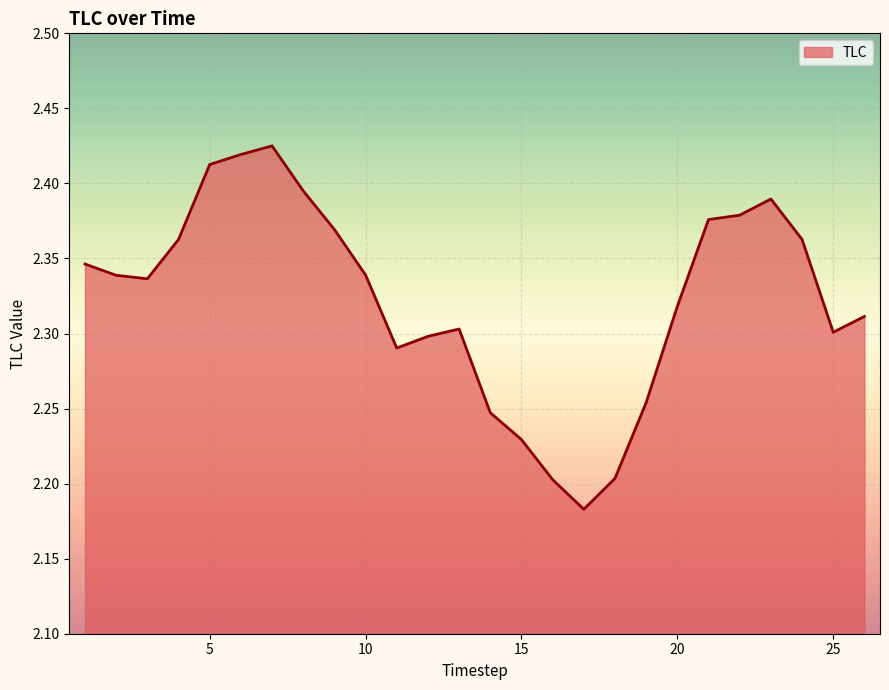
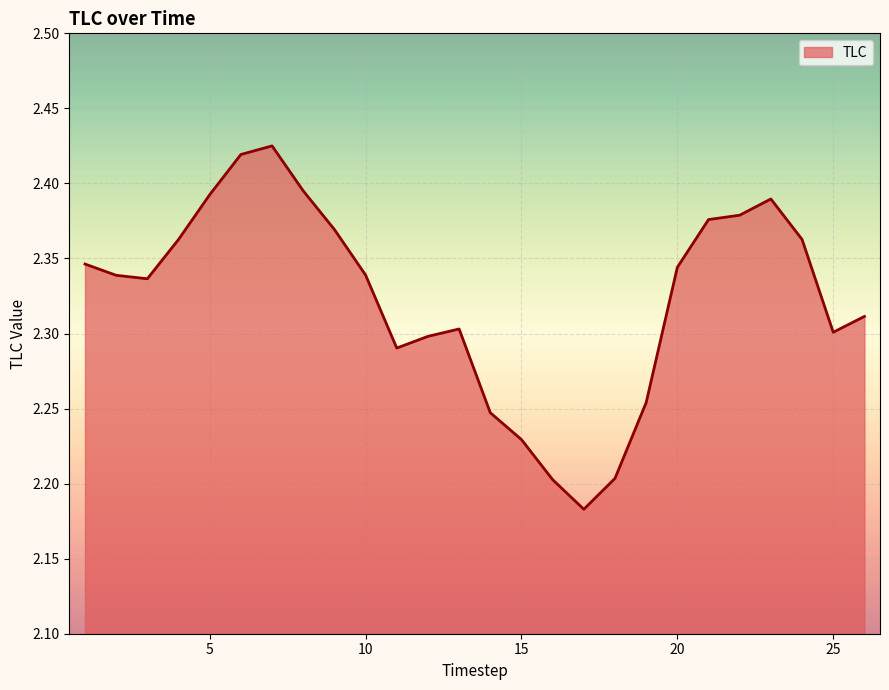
  {
-   "5": 2.413,
+   "5": 2.392,
    "10": 2.339,
    "15": 2.229,
-   "20": 2.318,
+   "20": 2.344,
    "25": 2.301
  }
